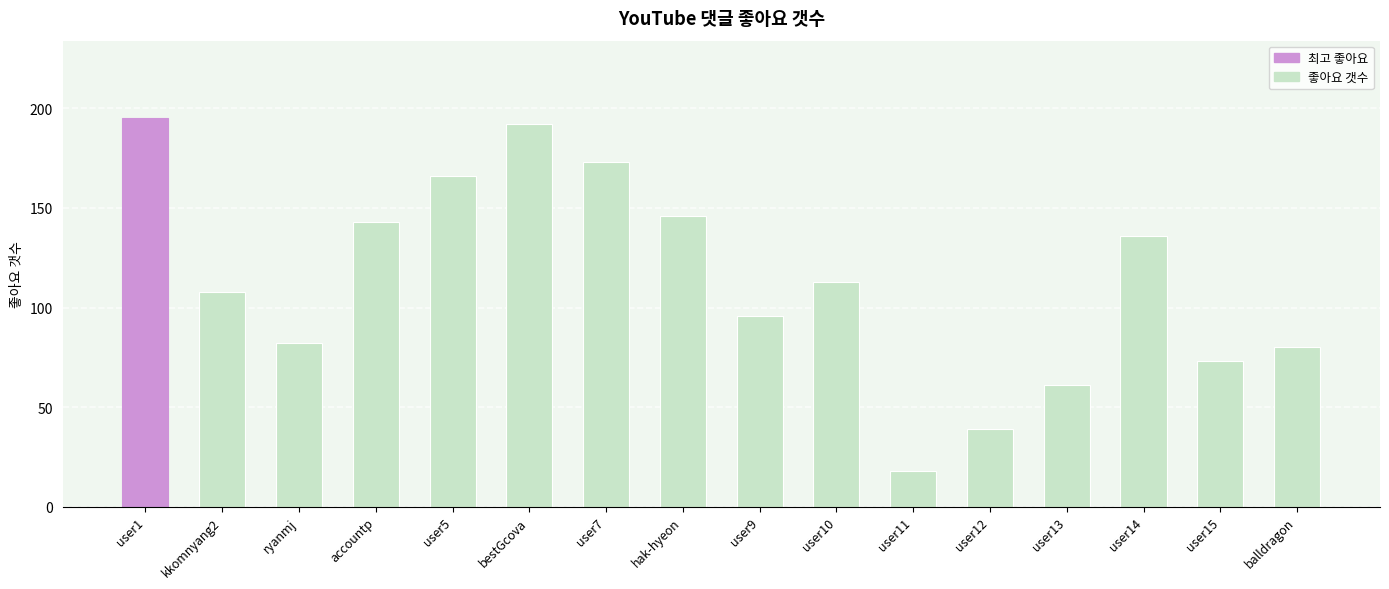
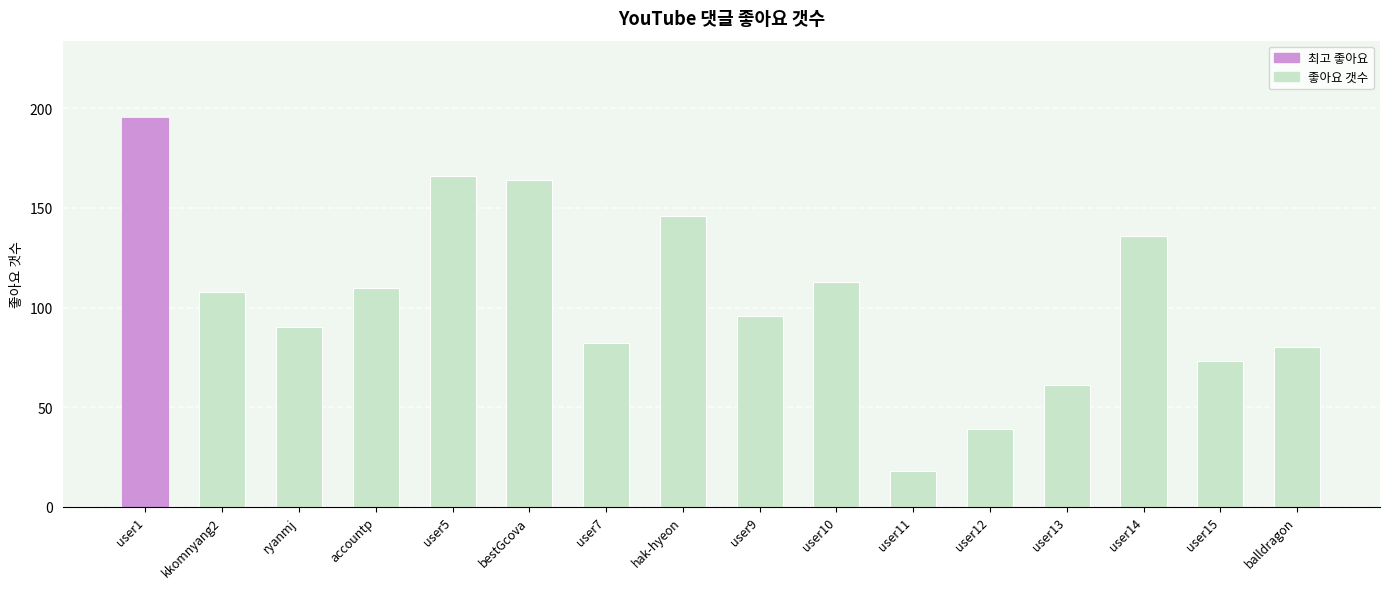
  {
    "user1": 195,
    "kkomnyang2": 108,
-   "ryanmj": 82,
-   "accountp": 143,
+   "ryanmj": 90,
+   "accountp": 110,
    "user5": 166,
-   "bestGcova": 192,
-   "user7": 173,
+   "bestGcova": 164,
+   "user7": 82,
    "hak-hyeon": 146,
    "user9": 96,
    "user10": 113,
    "user11": 18,
    "user12": 39,
    "user13": 61,
    "user14": 136,
    "user15": 73,
    "balldragon": 80
  }
